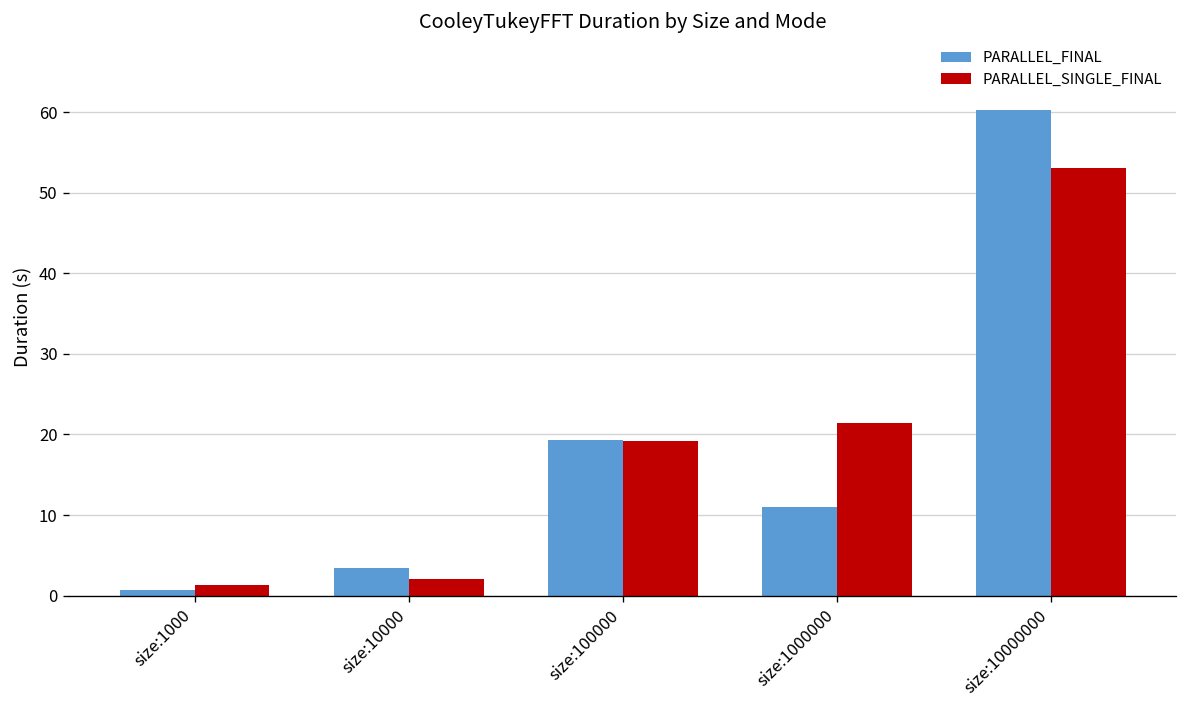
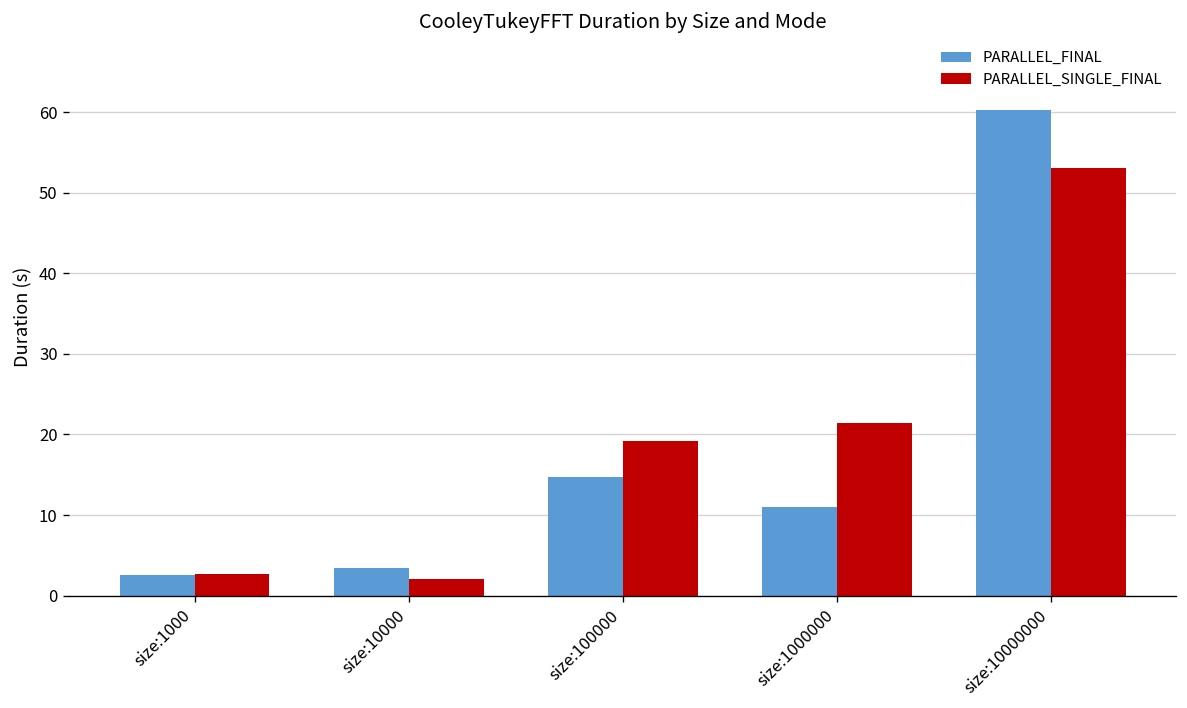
  {
    "PARALLEL_FINAL": {
-     "size:1000": 1,
+     "size:1000": 3,
      "size:10000": 3,
-     "size:100000": 19,
+     "size:100000": 15,
      "size:1000000": 11,
      "size:10000000": 60
    },
    "PARALLEL_SINGLE_FINAL": {
-     "size:1000": 1,
+     "size:1000": 3,
      "size:10000": 2,
      "size:100000": 19,
      "size:1000000": 21,
      "size:10000000": 53
    }
  }
